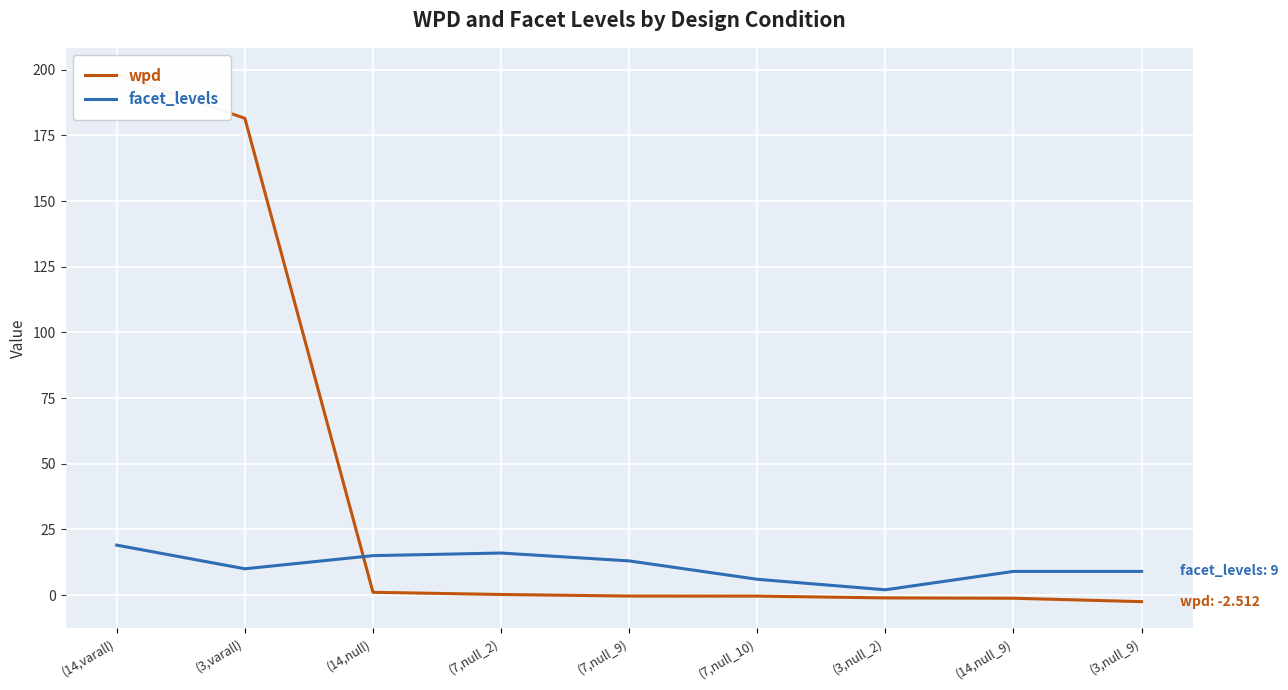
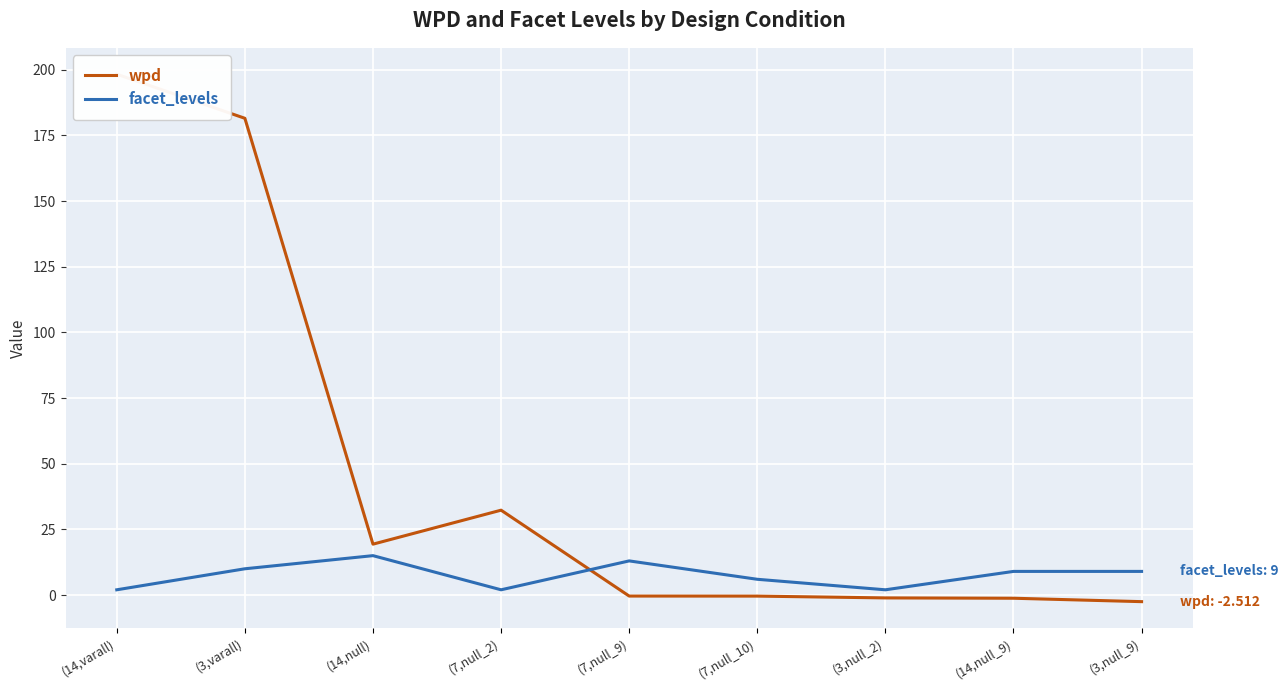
  {
    "wpd": {
      "(3,varall)": 181,
-     "(14,null)": 1,
-     "(7,null_2)": 0,
+     "(14,null)": 19,
+     "(7,null_2)": 32,
      "(7,null_9)": 0,
      "(7,null_10)": 0,
      "(3,null_2)": -1,
      "(14,null_9)": -1,
      "(3,null_9)": -3
    },
    "facet_levels": {
-     "(14,varall)": 19,
+     "(14,varall)": 2,
      "(3,varall)": 10,
      "(14,null)": 15,
-     "(7,null_2)": 16,
+     "(7,null_2)": 2,
      "(7,null_9)": 13,
      "(7,null_10)": 6,
      "(3,null_2)": 2,
      "(14,null_9)": 9,
      "(3,null_9)": 9
    }
  }
